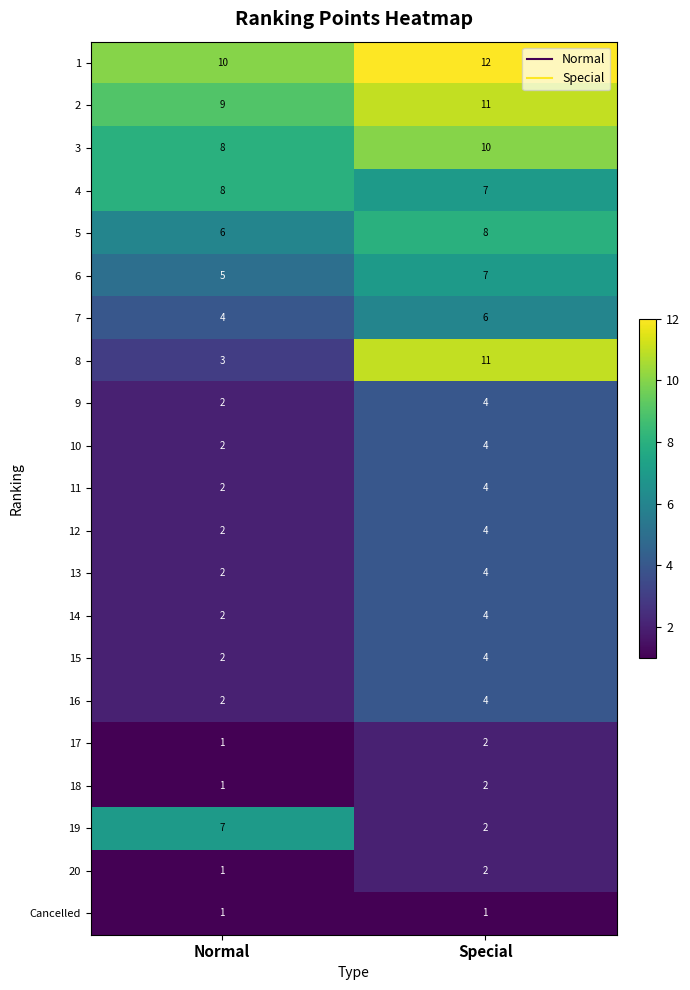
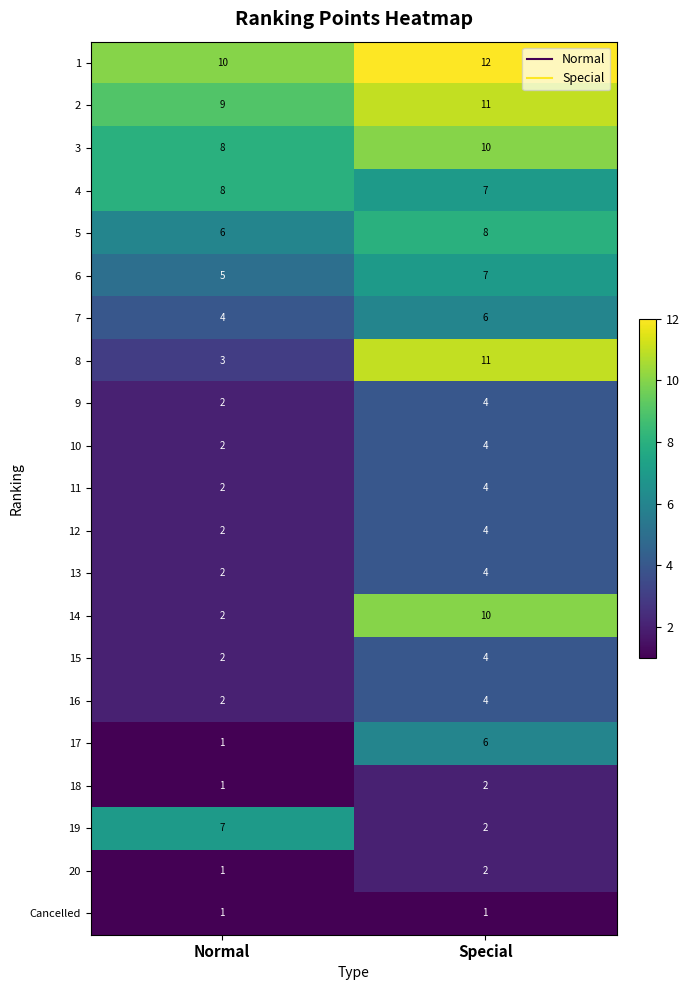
  {
    "1": {
      "Normal": 10,
      "Special": 12
    },
    "2": {
      "Normal": 9,
      "Special": 11
    },
    "3": {
      "Normal": 8,
      "Special": 10
    },
    "4": {
      "Normal": 8,
      "Special": 7
    },
    "5": {
      "Normal": 6,
      "Special": 8
    },
    "6": {
      "Normal": 5,
      "Special": 7
    },
    "7": {
      "Normal": 4,
      "Special": 6
    },
    "8": {
      "Normal": 3,
      "Special": 11
    },
    "9": {
      "Normal": 2,
      "Special": 4
    },
    "10": {
      "Normal": 2,
      "Special": 4
    },
    "11": {
      "Normal": 2,
      "Special": 4
    },
    "12": {
      "Normal": 2,
      "Special": 4
    },
    "13": {
      "Normal": 2,
      "Special": 4
    },
    "14": {
      "Normal": 2,
-     "Special": 4
+     "Special": 10
    },
    "15": {
      "Normal": 2,
      "Special": 4
    },
    "16": {
      "Normal": 2,
      "Special": 4
    },
    "17": {
      "Normal": 1,
-     "Special": 2
+     "Special": 6
    },
    "18": {
      "Normal": 1,
      "Special": 2
    },
    "19": {
      "Normal": 7,
      "Special": 2
    },
    "20": {
      "Normal": 1,
      "Special": 2
    },
    "Cancelled": {
      "Normal": 1,
      "Special": 1
    }
  }
